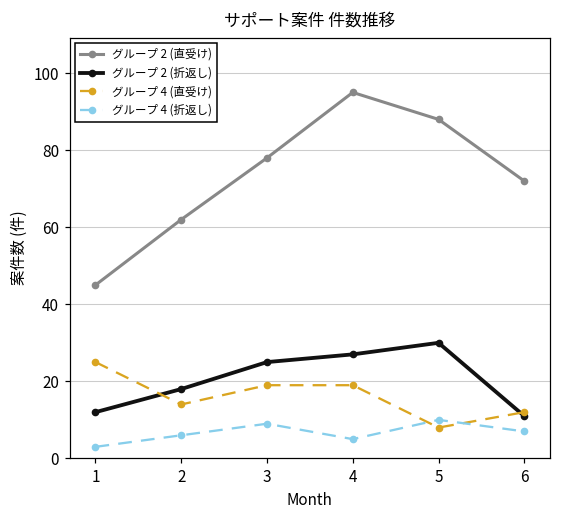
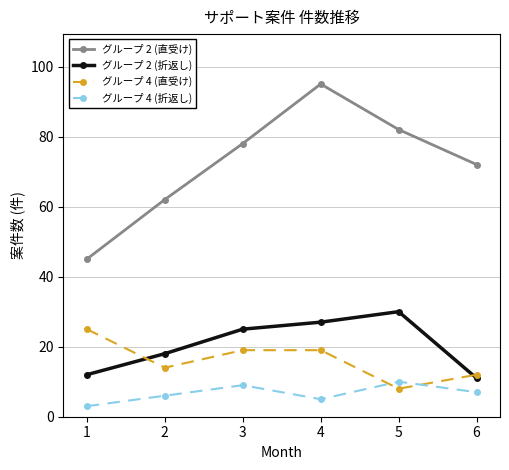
  {
    "グループ 2 (直受け)": {
      "1": 45,
      "2": 62,
      "3": 78,
      "4": 95,
-     "5": 88,
+     "5": 82,
      "6": 72
    },
    "グループ 2 (折返し)": {
      "1": 12,
      "2": 18,
      "3": 25,
      "4": 27,
      "5": 30,
      "6": 11
    },
    "グループ 4 (直受け)": {
      "1": 25,
      "2": 14,
      "3": 19,
      "4": 19,
      "5": 8,
      "6": 12
    },
    "グループ 4 (折返し)": {
      "1": 3,
      "2": 6,
      "3": 9,
      "4": 5,
      "5": 10,
      "6": 7
    }
  }
